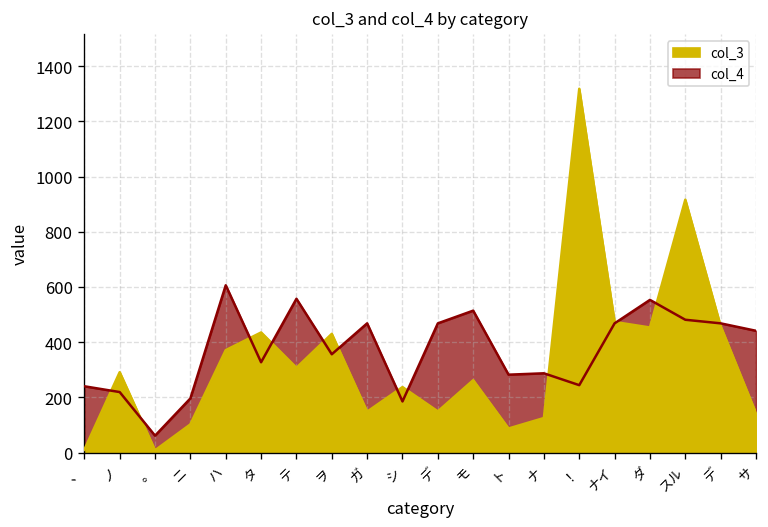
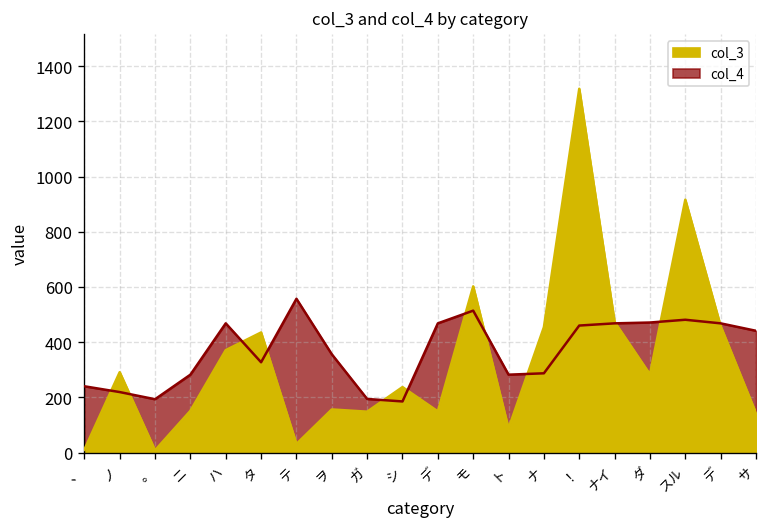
  {
    "col_3": {
      "、": 10,
      "ノ": 290,
      "。": 10,
-     "ニ": 100,
+     "ニ": 150,
      "ハ": 370,
      "タ": 440,
-     "テ": 310,
-     "ヲ": 430,
+     "テ": 30,
+     "ヲ": 160,
      "ガ": 150,
      "シ": 240,
-     "モ": 260,
+     "モ": 600,
      "ト": 90,
-     "ナ": 130,
+     "ナ": 450,
      "！": 1320,
-     "ダ": 450,
+     "ダ": 280,
      "スル": 920,
      "サ": 140
    },
    "col_4": {
      "、": 240,
      "ノ": 220,
-     "。": 60,
-     "ニ": 200,
-     "ハ": 610,
+     "。": 190,
+     "ニ": 280,
+     "ハ": 470,
      "タ": 330,
      "テ": 560,
      "ヲ": 360,
-     "ガ": 470,
+     "ガ": 190,
      "シ": 190,
      "モ": 510,
      "ト": 280,
      "ナ": 290,
-     "！": 240,
-     "ダ": 550,
+     "！": 460,
+     "ダ": 470,
      "スル": 480,
      "サ": 440
    }
  }
